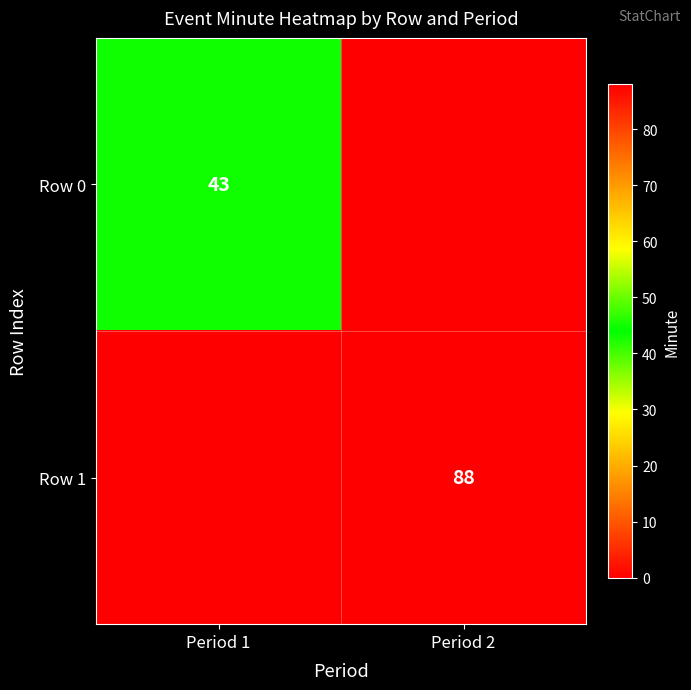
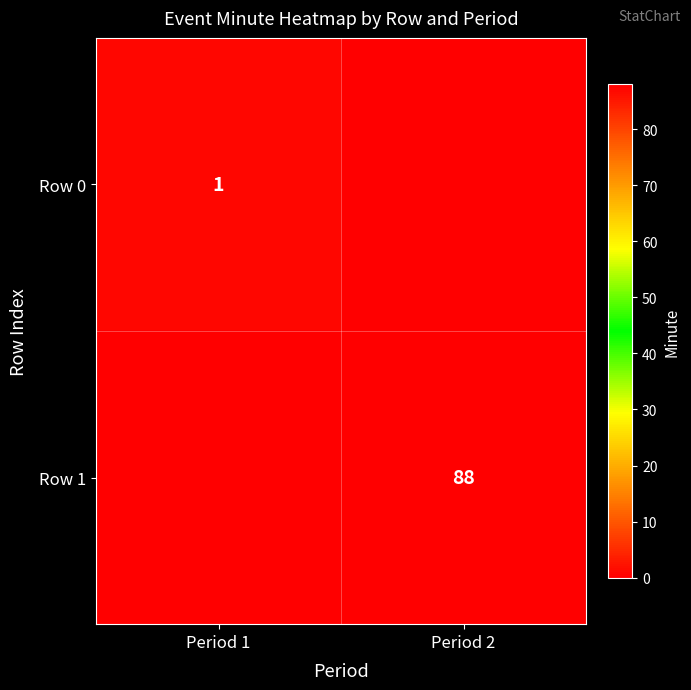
  {
    "Row 0": {
-     "Period 1": 43
+     "Period 1": 1
    },
    "Row 1": {
      "Period 2": 88
    }
  }
